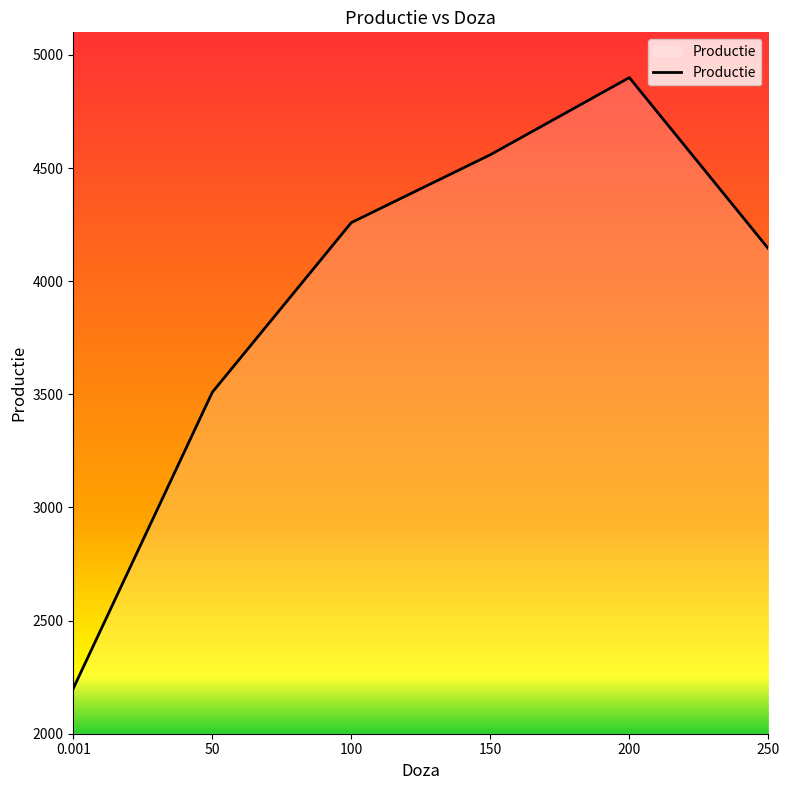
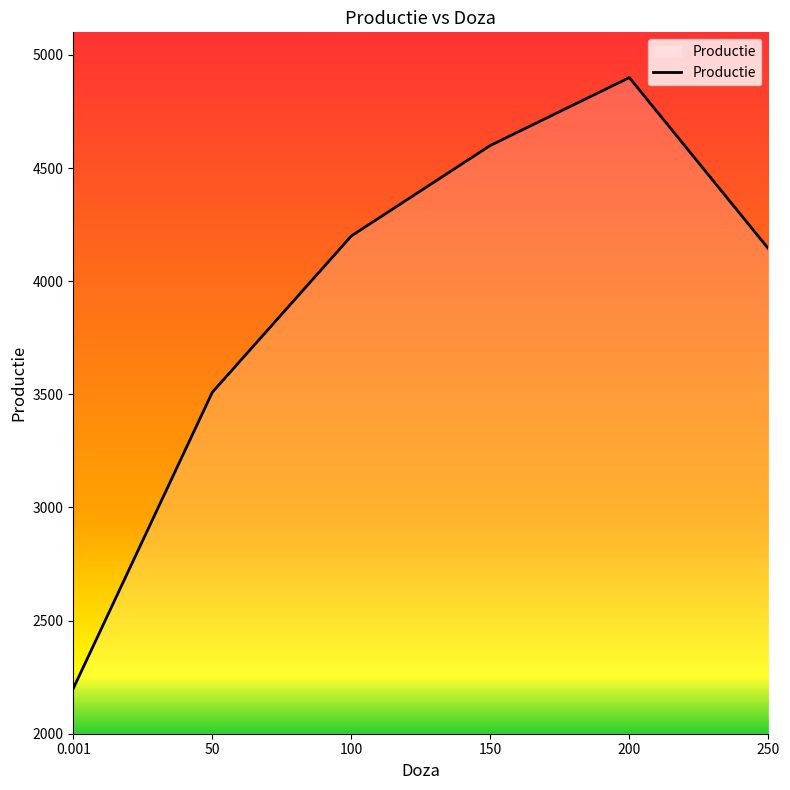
  {
    "0.001": 2200,
    "50": 3510,
-   "100": 4260,
-   "150": 4560,
+   "100": 4200,
+   "150": 4600,
    "200": 4900,
    "250": 4140
  }
